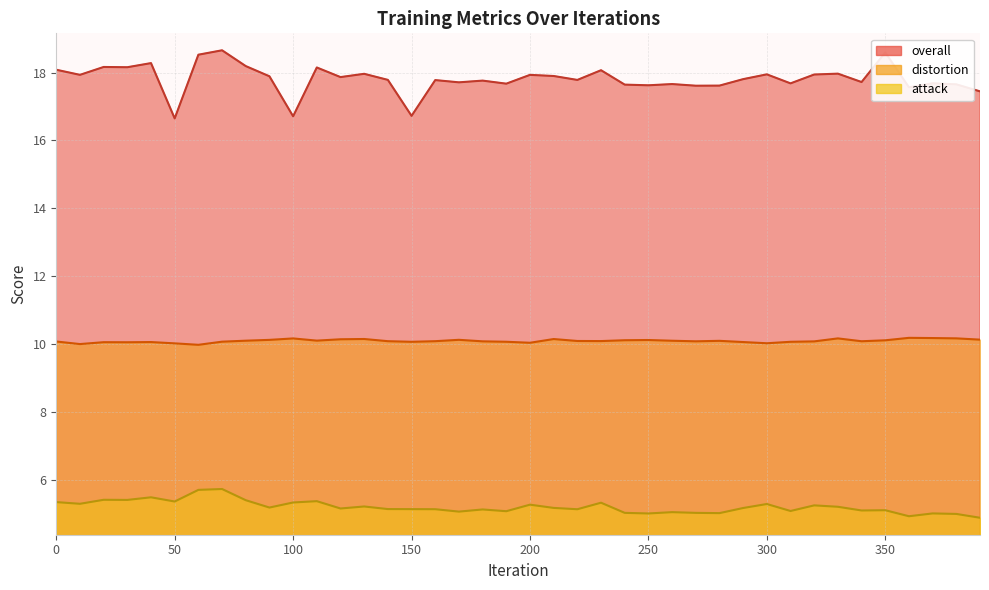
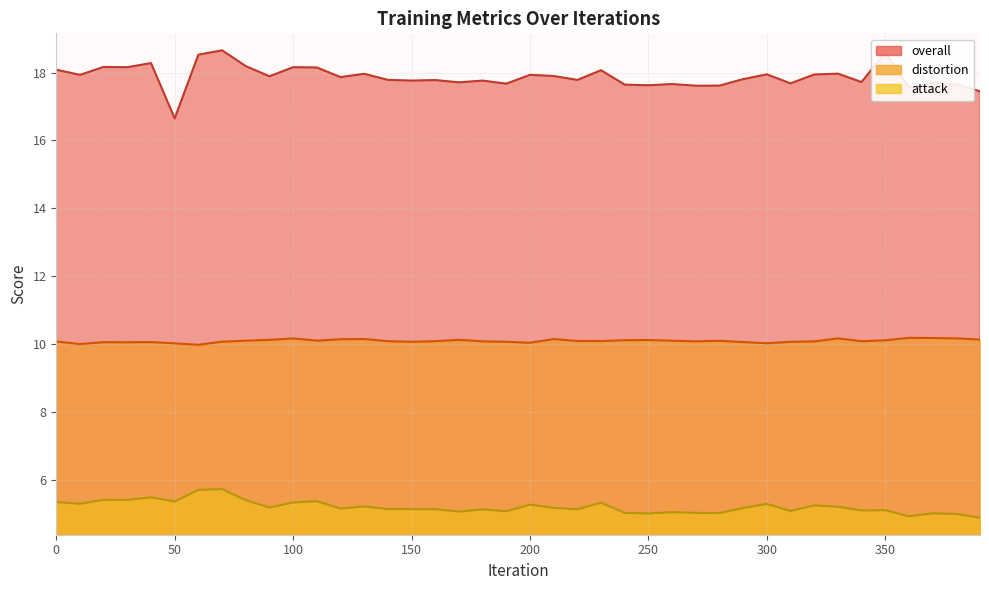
  {
    "overall": {
      "0": 18.1,
      "50": 16.7,
-     "100": 16.7,
-     "150": 16.7,
+     "100": 18.2,
+     "150": 17.8,
      "200": 17.9,
      "250": 17.6,
      "300": 17.9
    }
  }
